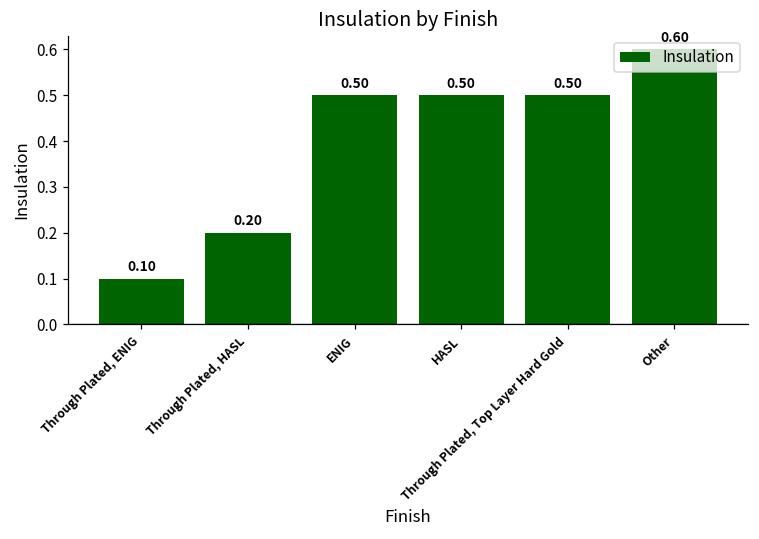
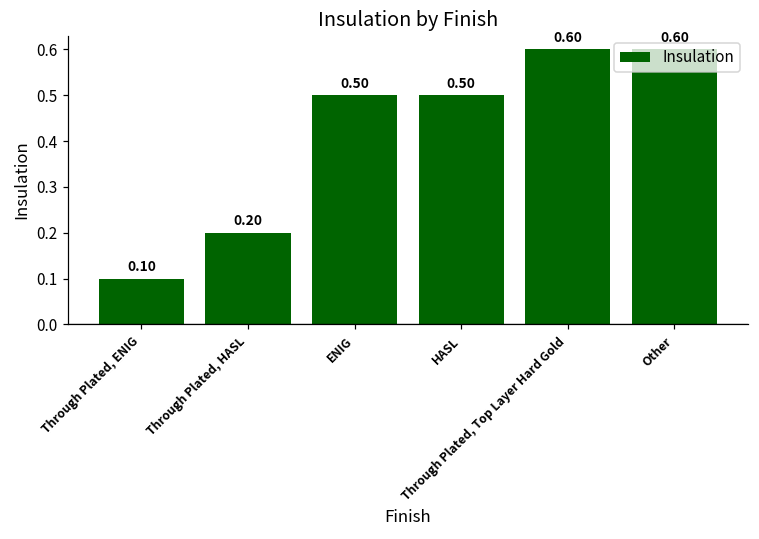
  {
    "Through Plated, ENIG": 0.10,
    "Through Plated, HASL": 0.20,
    "ENIG": 0.50,
    "HASL": 0.50,
-   "Through Plated, Top Layer Hard Gold": 0.50
+   "Through Plated, Top Layer Hard Gold": 0.60
  }
